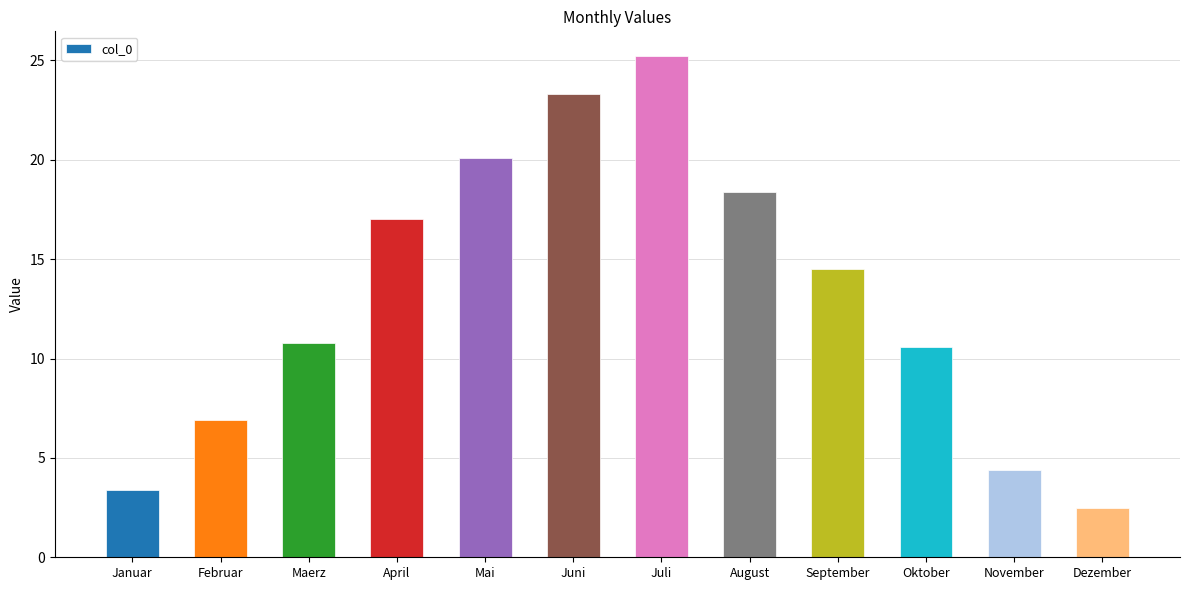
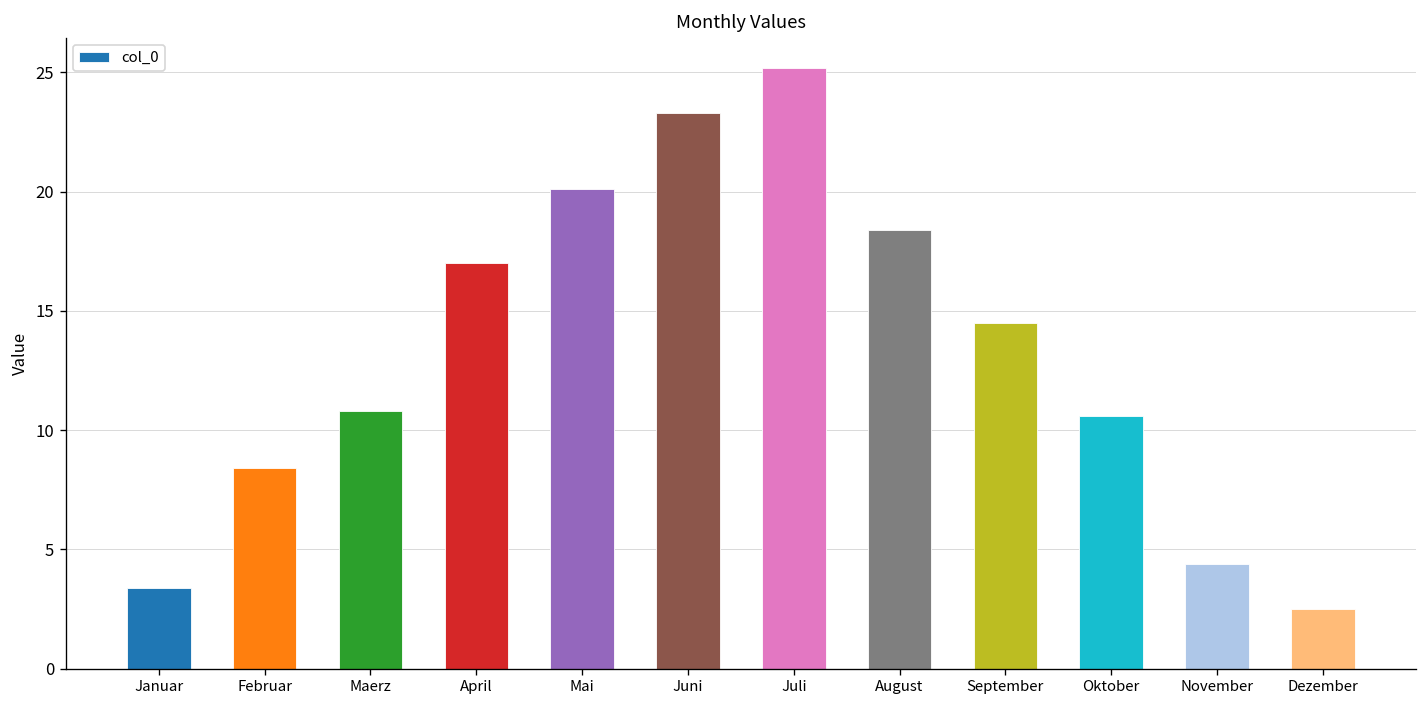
  {
    "Januar": 3.4,
-   "Februar": 6.9,
+   "Februar": 8.4,
    "Maerz": 10.8,
    "April": 17.0,
    "Mai": 20.1,
    "Juni": 23.3,
    "Juli": 25.2,
    "August": 18.4,
    "September": 14.5,
    "Oktober": 10.6,
    "November": 4.4,
    "Dezember": 2.5
  }
